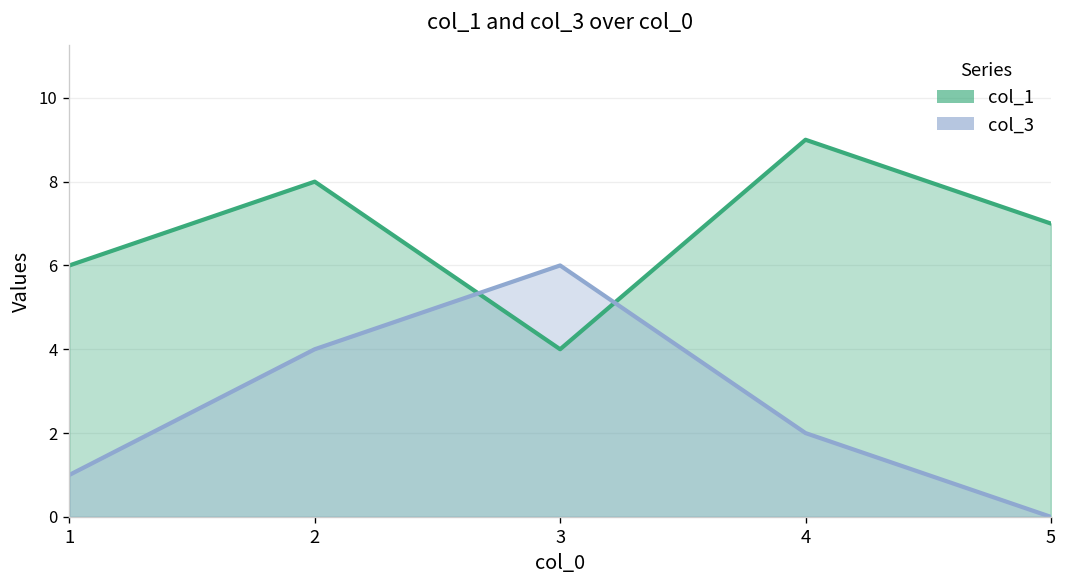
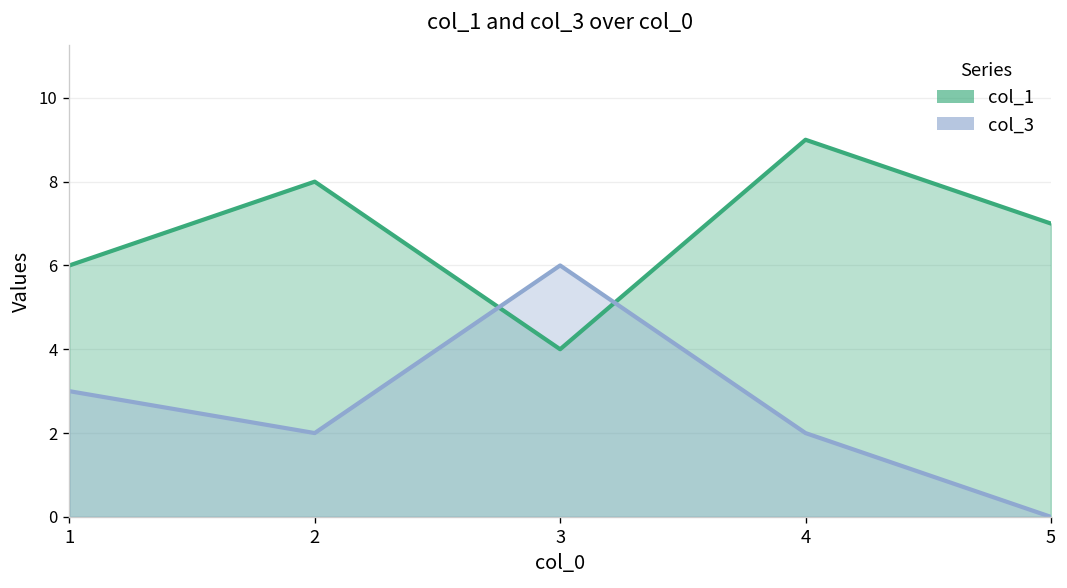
  {
    "col_1": {
      "1": 6,
      "2": 8,
      "3": 4,
      "4": 9,
      "5": 7
    },
    "col_3": {
-     "1": 1,
-     "2": 4,
+     "1": 3,
+     "2": 2,
      "3": 6,
      "4": 2,
      "5": 0
    }
  }
